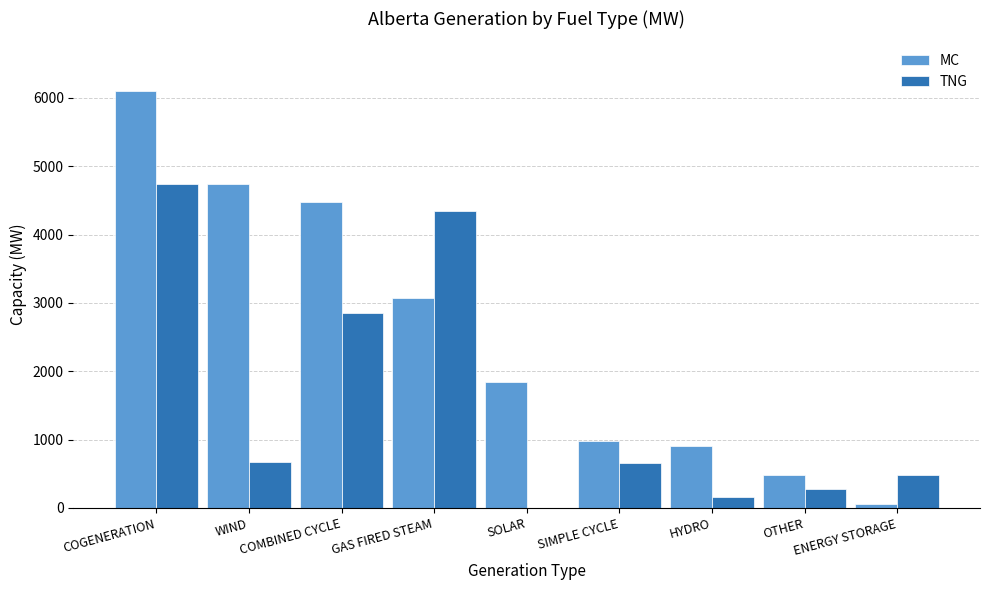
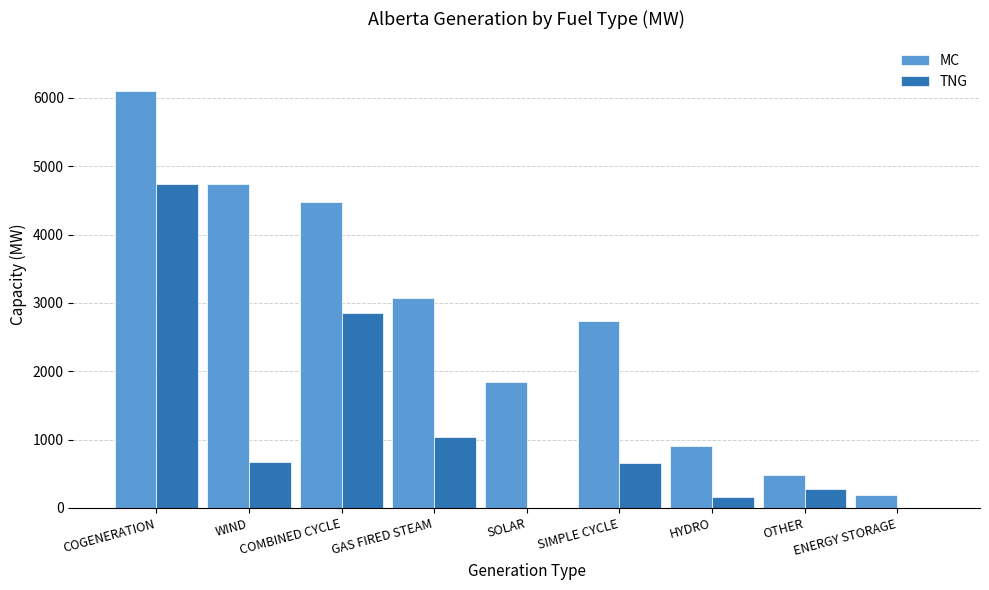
  {
    "MC": {
      "COGENERATION": 6100,
      "WIND": 4700,
      "COMBINED CYCLE": 4500,
      "GAS FIRED STEAM": 3100,
      "SOLAR": 1900,
-     "SIMPLE CYCLE": 1000,
+     "SIMPLE CYCLE": 2700,
      "HYDRO": 900,
      "OTHER": 500,
-     "ENERGY STORAGE": 100
+     "ENERGY STORAGE": 200
    },
    "TNG": {
      "COGENERATION": 4700,
      "WIND": 700,
      "COMBINED CYCLE": 2800,
-     "GAS FIRED STEAM": 4300,
+     "GAS FIRED STEAM": 1000,
      "SOLAR": 0,
      "SIMPLE CYCLE": 700,
      "HYDRO": 200,
      "OTHER": 300,
-     "ENERGY STORAGE": 500
+     "ENERGY STORAGE": 0
    }
  }
